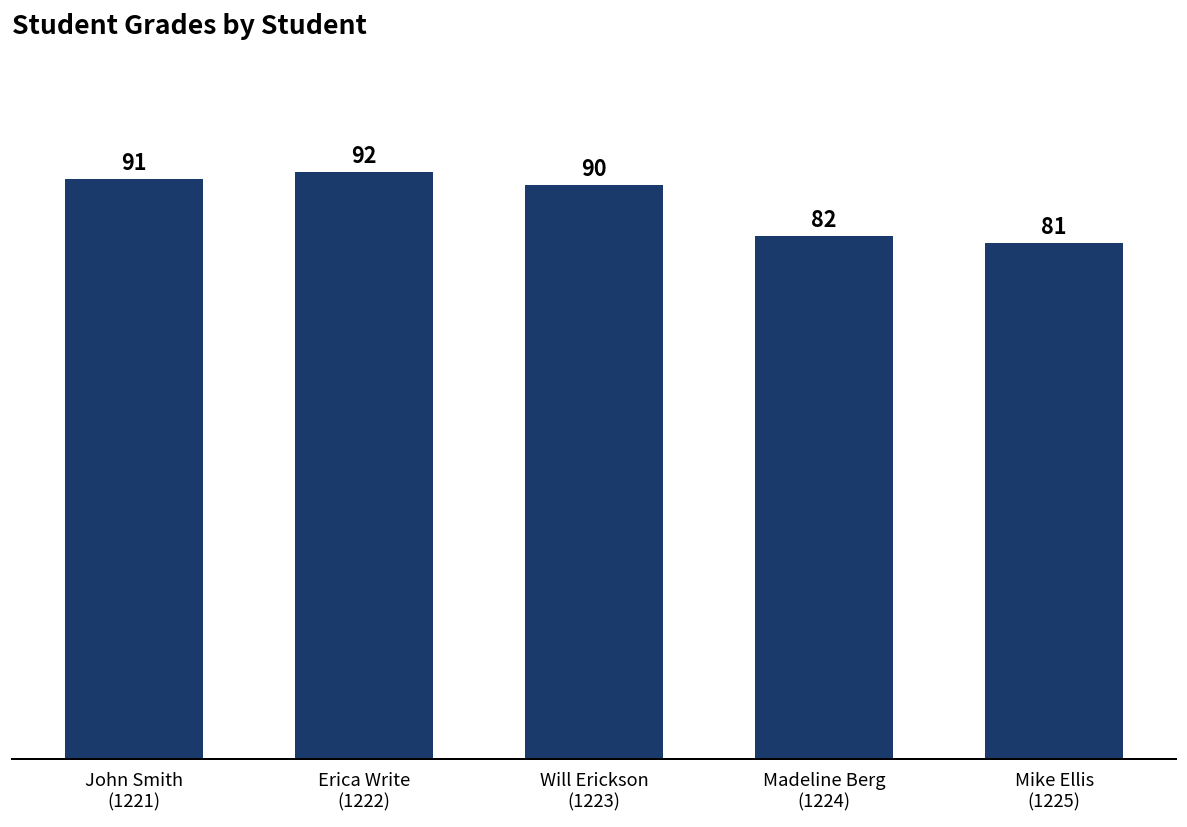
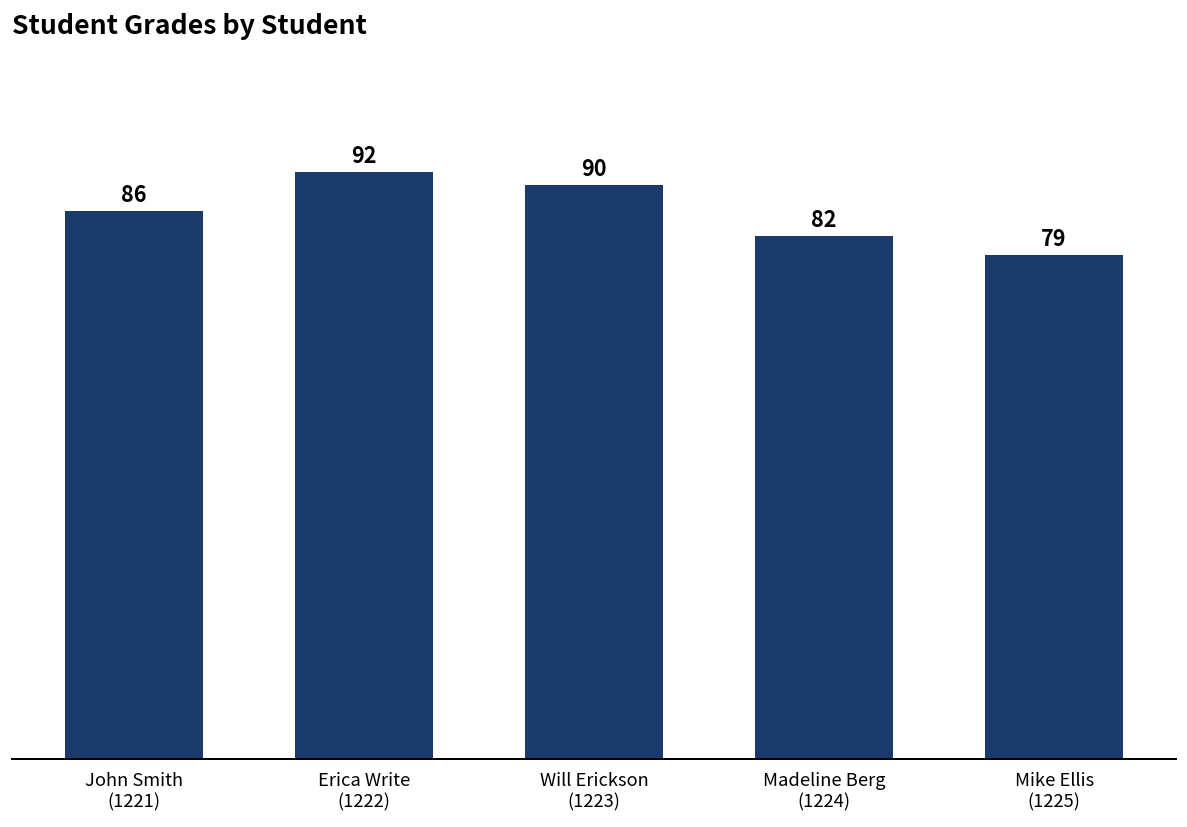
  {
-   "John Smith (1221)": 91,
+   "John Smith (1221)": 86,
    "Erica Write (1222)": 92,
    "Will Erickson (1223)": 90,
    "Madeline Berg (1224)": 82,
-   "Mike Ellis (1225)": 81
+   "Mike Ellis (1225)": 79
  }
